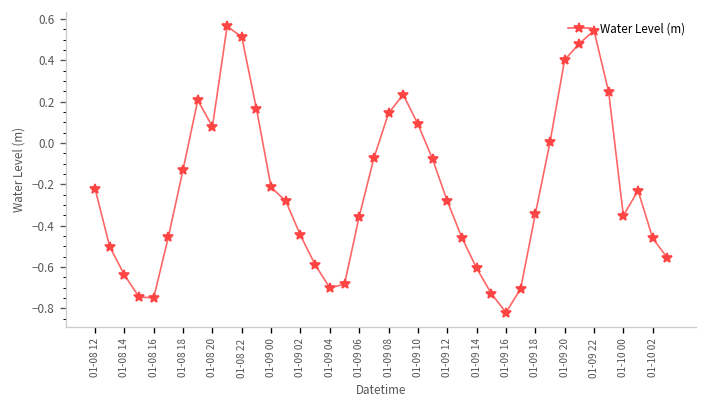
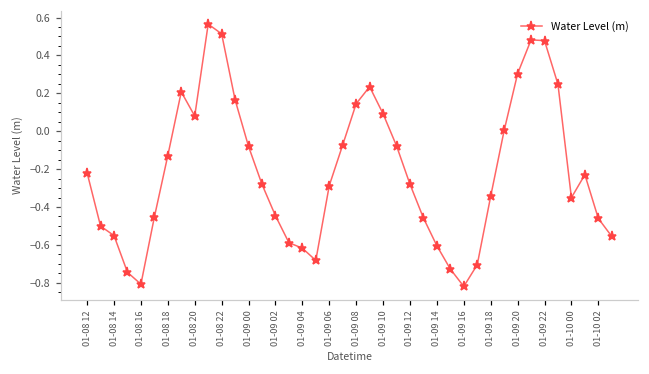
  {
    "01-08 12": -0.22,
-   "01-08 14": -0.64,
-   "01-08 16": -0.75,
+   "01-08 14": -0.55,
+   "01-08 16": -0.81,
    "01-08 18": -0.13,
    "01-08 20": 0.08,
    "01-08 22": 0.51,
-   "01-09 00": -0.21,
+   "01-09 00": -0.08,
    "01-09 02": -0.45,
-   "01-09 04": -0.70,
-   "01-09 06": -0.36,
+   "01-09 04": -0.62,
+   "01-09 06": -0.29,
    "01-09 08": 0.14,
    "01-09 10": 0.09,
    "01-09 12": -0.28,
    "01-09 14": -0.60,
    "01-09 16": -0.82,
    "01-09 18": -0.34,
-   "01-09 20": 0.40,
-   "01-09 22": 0.54,
+   "01-09 20": 0.30,
+   "01-09 22": 0.48,
    "01-10 00": -0.35,
    "01-10 02": -0.46
  }
